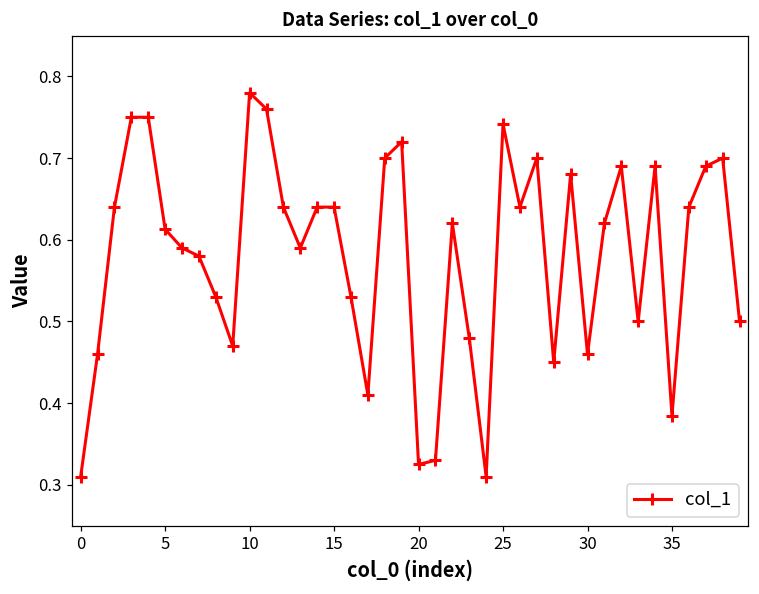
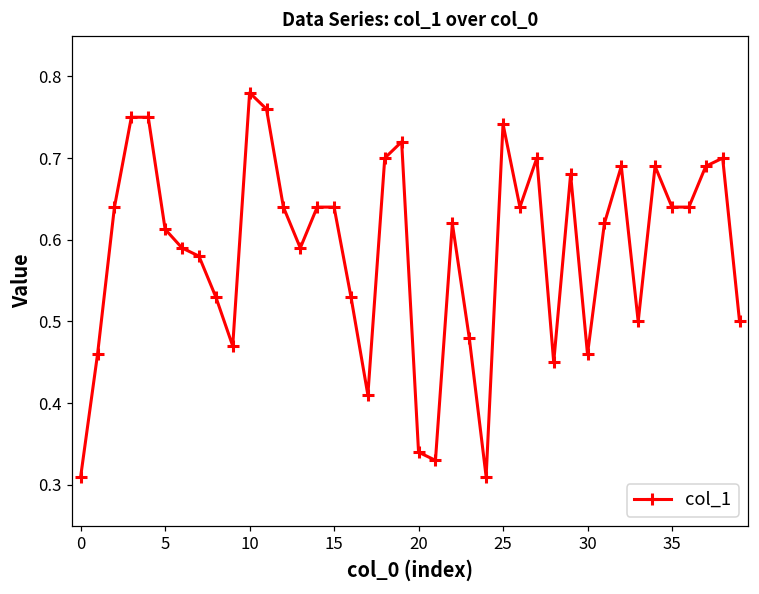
  {
    "0": 0.31,
    "5": 0.61,
    "10": 0.78,
    "15": 0.64,
-   "20": 0.32,
+   "20": 0.34,
    "25": 0.74,
    "30": 0.46,
-   "35": 0.38
+   "35": 0.64
  }
